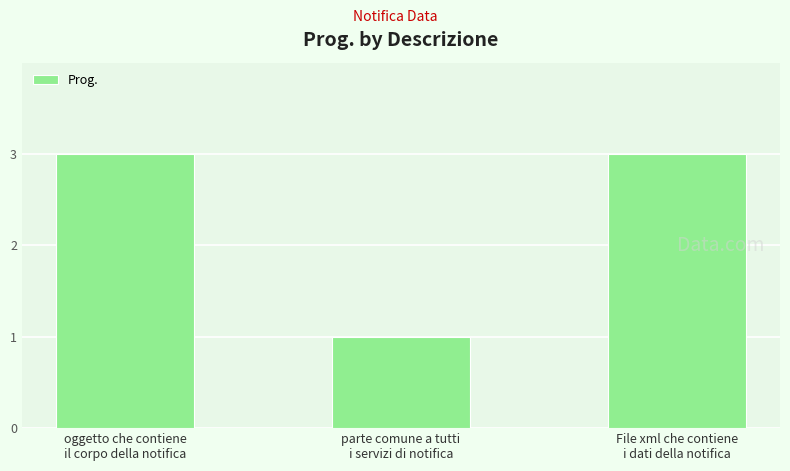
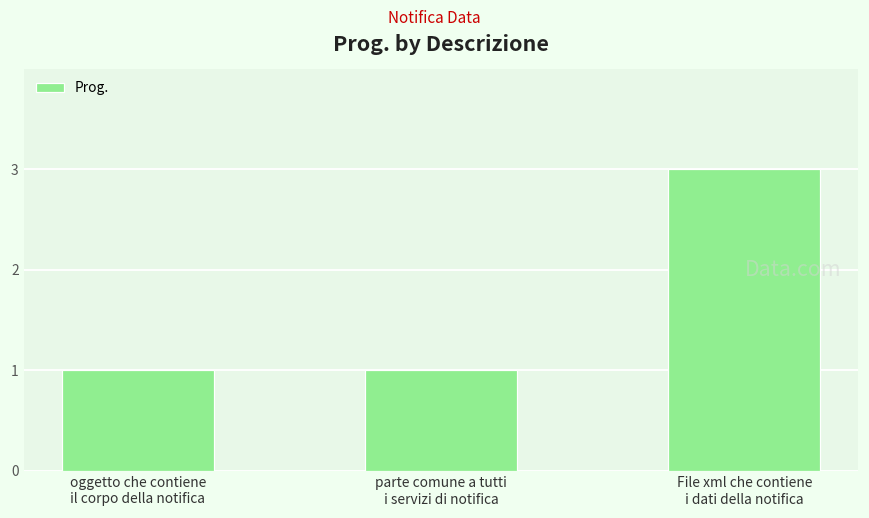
  {
-   "oggetto che contiene il corpo della notifica": 3,
+   "oggetto che contiene il corpo della notifica": 1,
    "parte comune a tutti i servizi di notifica": 1,
    "File xml che contiene i dati della notifica": 3
  }
